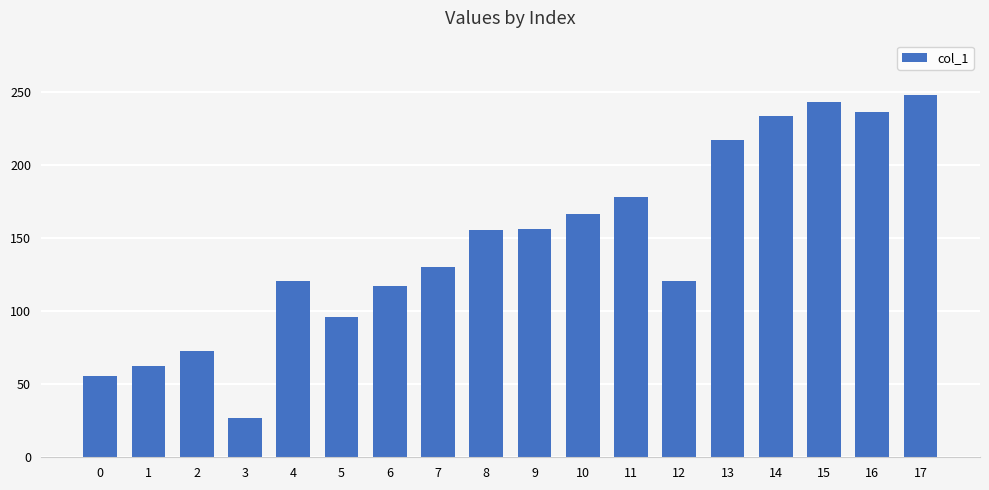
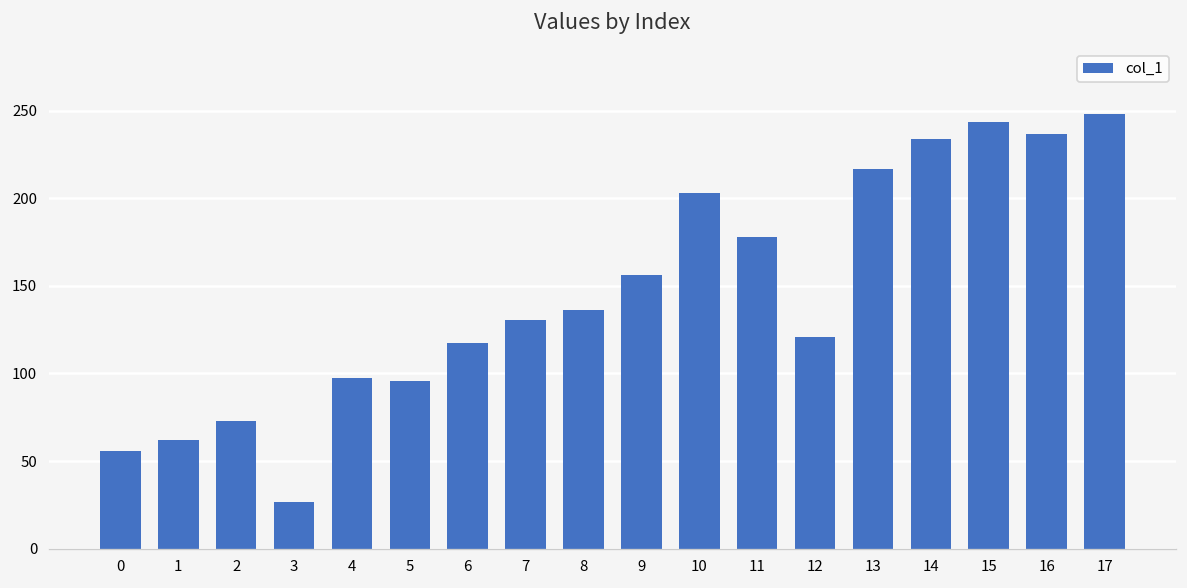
  {
    "0": 55,
    "1": 62,
    "2": 73,
    "3": 27,
-   "4": 121,
+   "4": 97,
    "5": 96,
    "6": 117,
    "7": 130,
-   "8": 156,
+   "8": 136,
    "9": 156,
-   "10": 167,
+   "10": 203,
    "11": 178,
    "12": 121,
    "13": 217,
    "14": 234,
    "15": 243,
    "16": 237,
    "17": 248
  }
